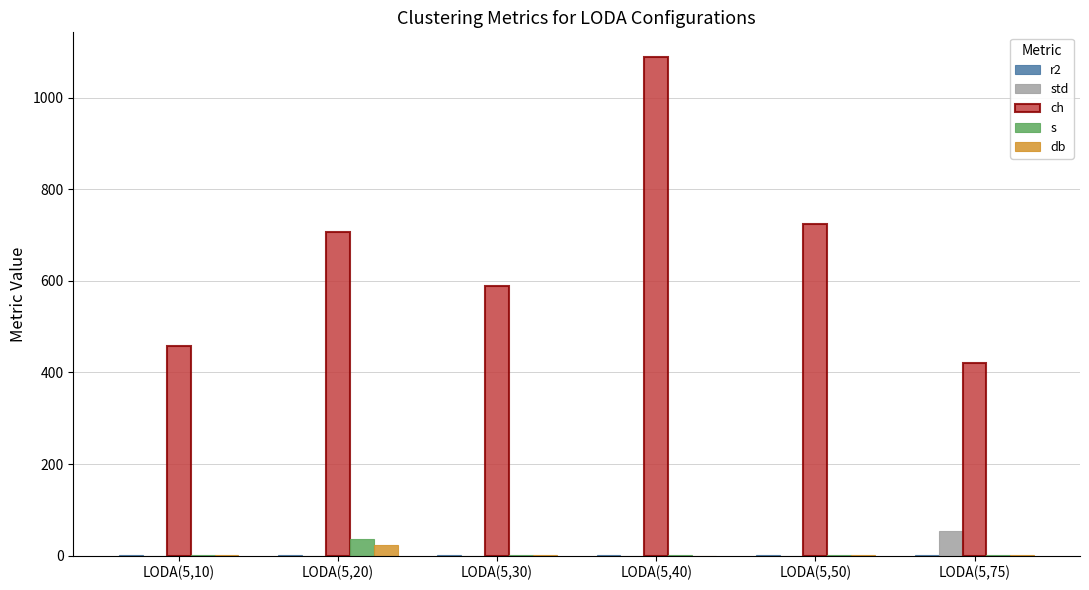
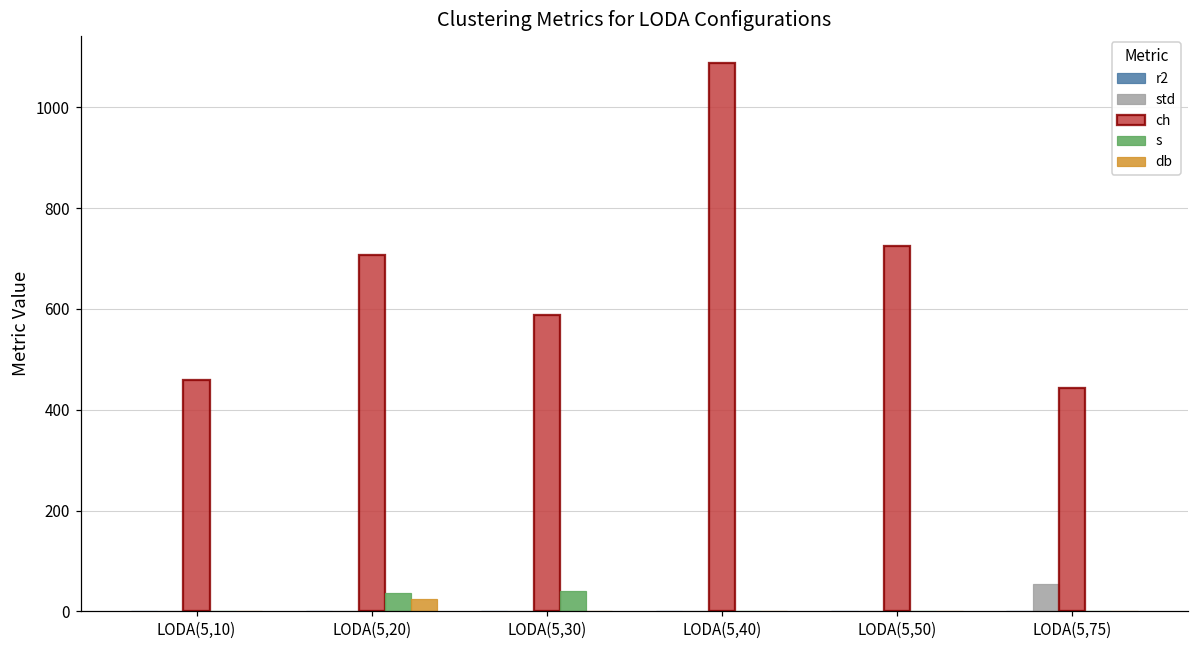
  {
    "std": {
      "LODA(5,75)": 50
    },
    "ch": {
      "LODA(5,10)": 460,
      "LODA(5,20)": 710,
      "LODA(5,30)": 590,
      "LODA(5,40)": 1090,
      "LODA(5,50)": 720,
-     "LODA(5,75)": 420
+     "LODA(5,75)": 440
    },
    "s": {
      "LODA(5,20)": 40,
-     "LODA(5,30)": 0
+     "LODA(5,30)": 40
    },
    "db": {
      "LODA(5,20)": 20
    }
  }
